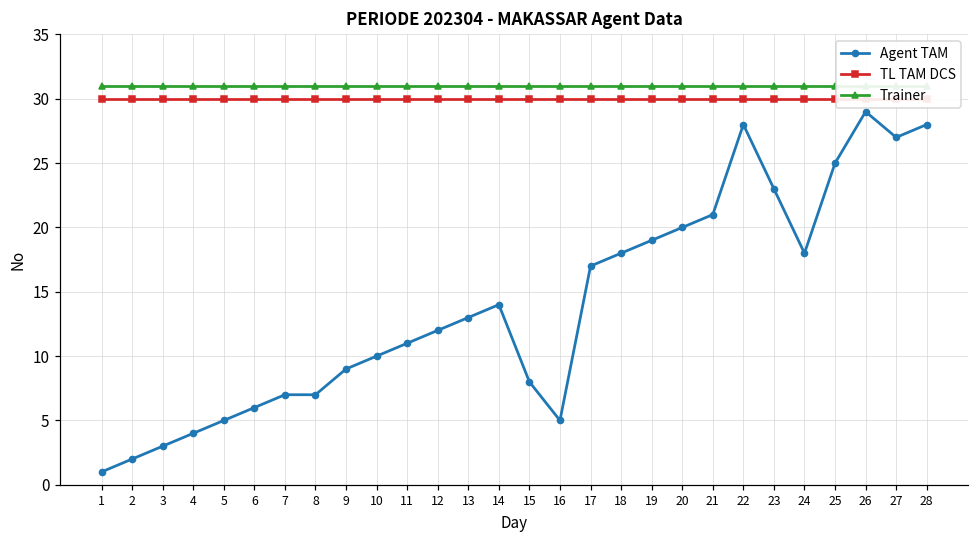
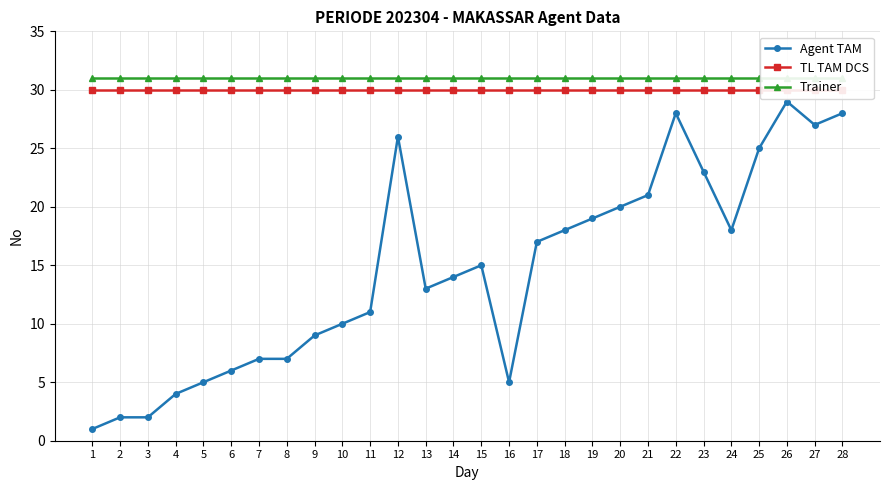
  {
    "Agent TAM": {
      "1": 1,
      "2": 2,
-     "3": 3,
+     "3": 2,
      "4": 4,
      "5": 5,
      "6": 6,
      "7": 7,
      "8": 7,
      "9": 9,
      "10": 10,
      "11": 11,
-     "12": 12,
+     "12": 26,
      "13": 13,
      "14": 14,
-     "15": 8,
+     "15": 15,
      "16": 5,
      "17": 17,
      "18": 18,
      "19": 19,
      "20": 20,
      "21": 21,
      "22": 28,
      "23": 23,
      "24": 18,
      "25": 25,
      "26": 29,
      "27": 27,
      "28": 28
    },
    "TL TAM DCS": {
      "1": 30,
      "2": 30,
      "3": 30,
      "4": 30,
      "5": 30,
      "6": 30,
      "7": 30,
      "8": 30,
      "9": 30,
      "10": 30,
      "11": 30,
      "12": 30,
      "13": 30,
      "14": 30,
      "15": 30,
      "16": 30,
      "17": 30,
      "18": 30,
      "19": 30,
      "20": 30,
      "21": 30,
      "22": 30,
      "23": 30,
      "24": 30,
      "25": 30
    },
    "Trainer": {
      "1": 31,
      "2": 31,
      "3": 31,
      "4": 31,
      "5": 31,
      "6": 31,
      "7": 31,
      "8": 31,
      "9": 31,
      "10": 31,
      "11": 31,
      "12": 31,
      "13": 31,
      "14": 31,
      "15": 31,
      "16": 31,
      "17": 31,
      "18": 31,
      "19": 31,
      "20": 31,
      "21": 31,
      "22": 31,
      "23": 31,
      "24": 31,
      "25": 31
    }
  }
